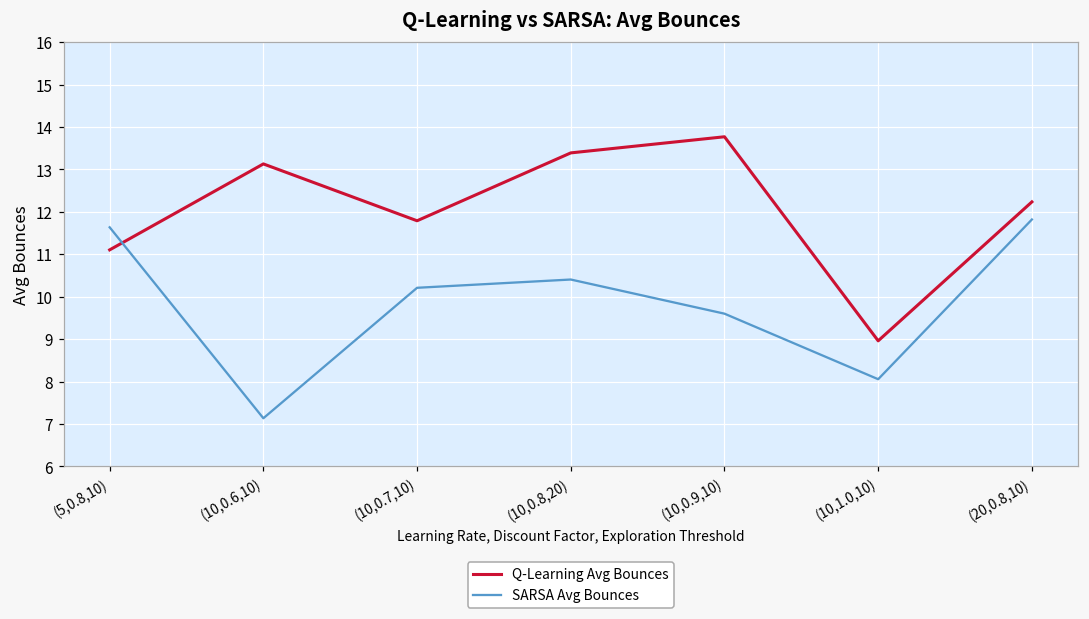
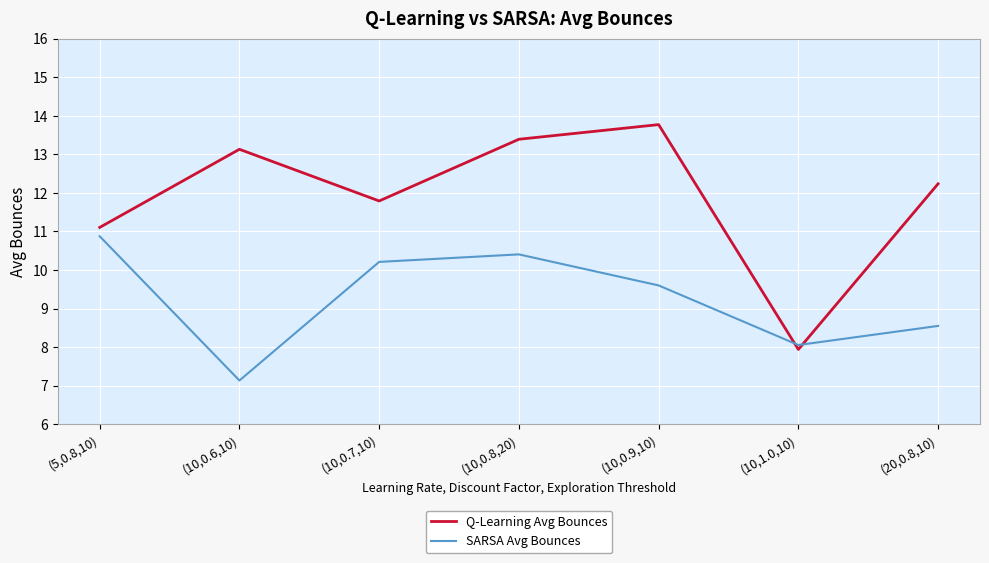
  {
    "Q-Learning Avg Bounces": {
      "(5,0.8,10)": 11.1,
      "(10,0.6,10)": 13.1,
      "(10,0.7,10)": 11.8,
      "(10,0.8,20)": 13.4,
      "(10,0.9,10)": 13.8,
-     "(10,1.0,10)": 9.0,
+     "(10,1.0,10)": 7.9,
      "(20,0.8,10)": 12.2
    },
    "SARSA Avg Bounces": {
-     "(5,0.8,10)": 11.6,
+     "(5,0.8,10)": 10.9,
      "(10,0.6,10)": 7.1,
      "(10,0.7,10)": 10.2,
      "(10,0.8,20)": 10.4,
      "(10,0.9,10)": 9.6,
      "(10,1.0,10)": 8.1,
-     "(20,0.8,10)": 11.8
+     "(20,0.8,10)": 8.6
    }
  }
